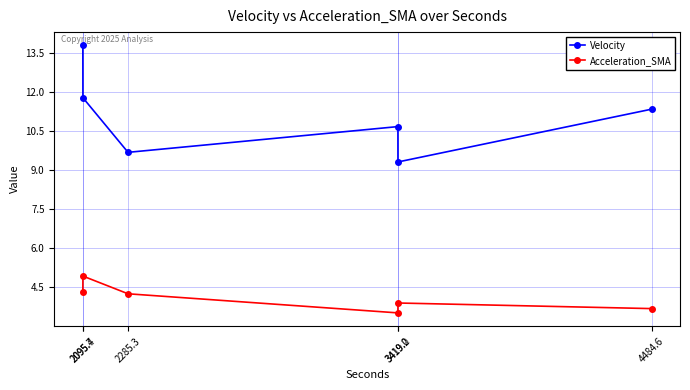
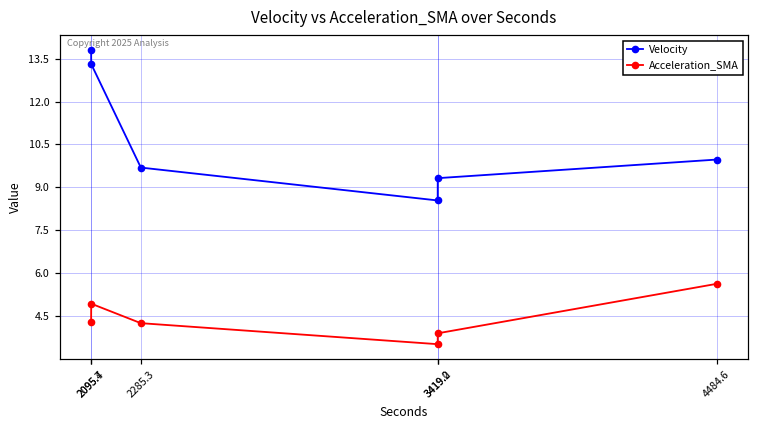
  {
    "Velocity": {
-     "2095.7": 11.8,
+     "2095.7": 13.3,
      "2285.3": 9.7,
-     "3419.0": 10.7,
+     "3419.0": 8.5,
      "3419.2": 9.3,
-     "4484.6": 11.4
+     "4484.6": 10.0
    },
    "Acceleration_SMA": {
      "2095.4": 4.3,
      "2095.7": 4.9,
      "2285.3": 4.2,
      "3419.0": 3.5,
      "3419.2": 3.9,
-     "4484.6": 3.7
+     "4484.6": 5.6
    }
  }
